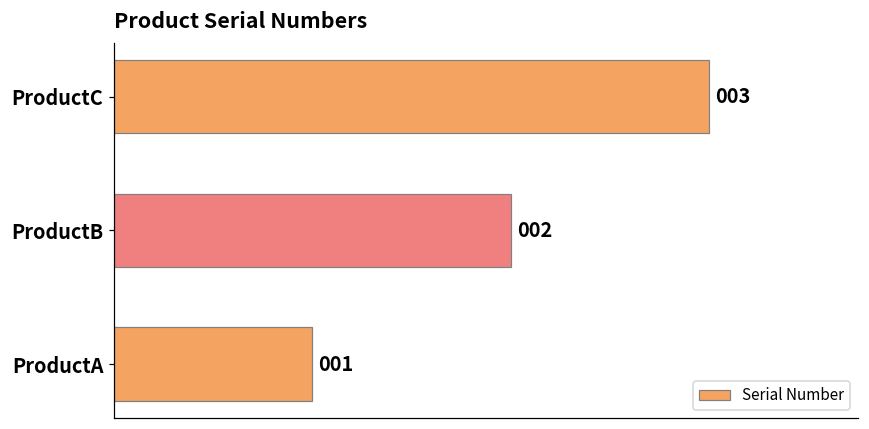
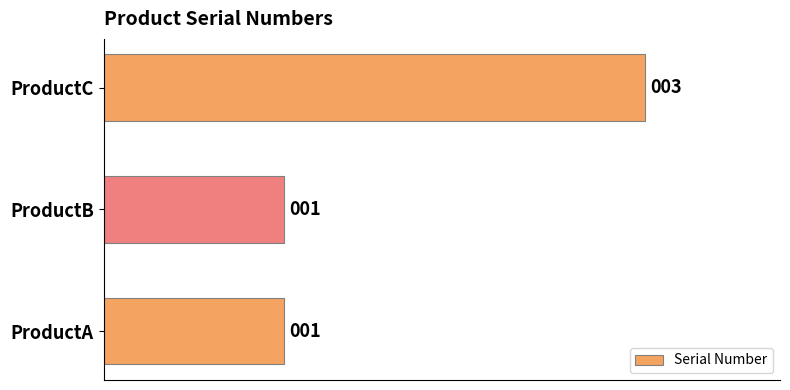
  {
    "ProductC": "003",
-   "ProductB": "002",
+   "ProductB": "001",
    "ProductA": "001"
  }
